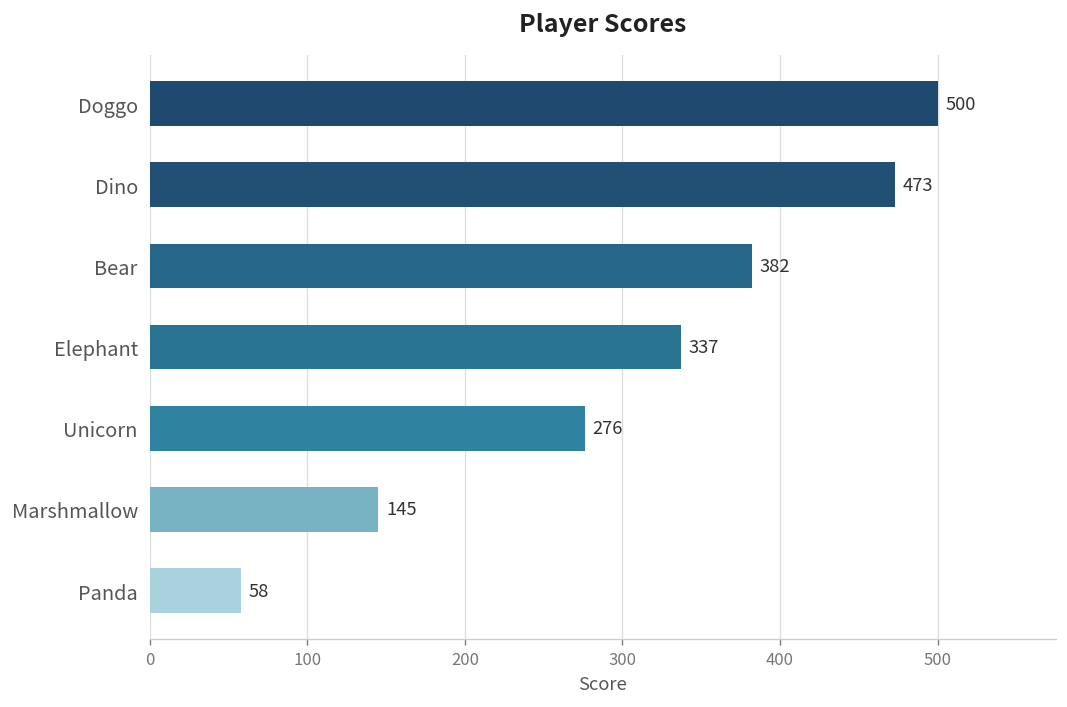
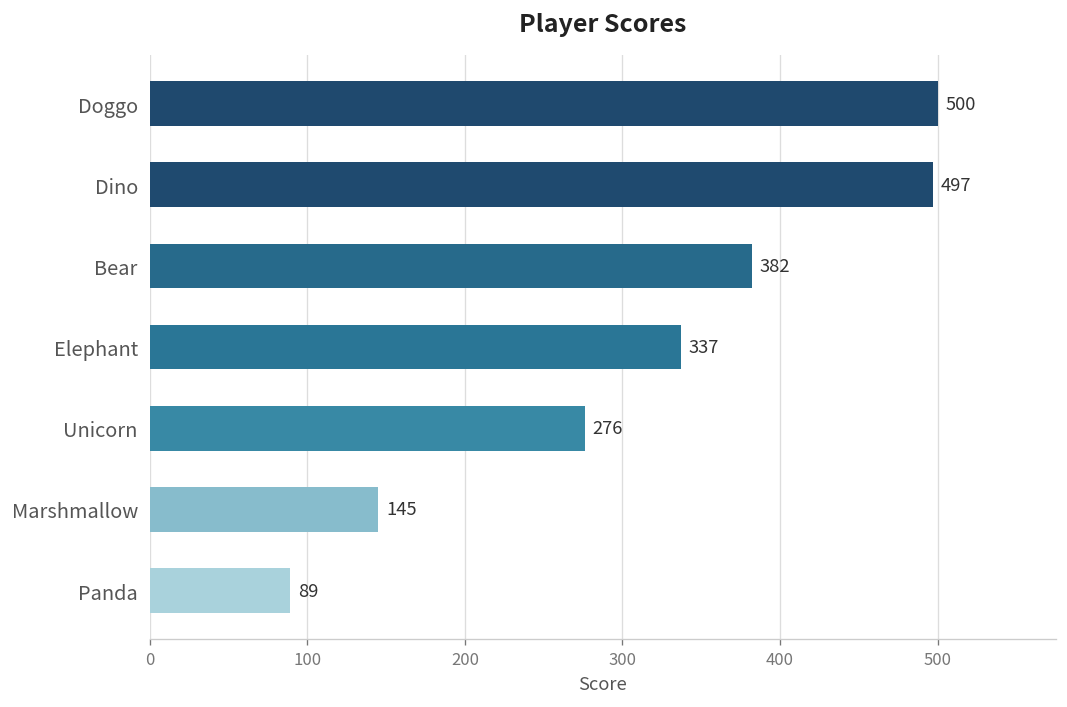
  {
    "Doggo": 500,
-   "Dino": 473,
+   "Dino": 497,
    "Bear": 382,
    "Elephant": 337,
    "Unicorn": 276,
    "Marshmallow": 145,
-   "Panda": 58
+   "Panda": 89
  }
